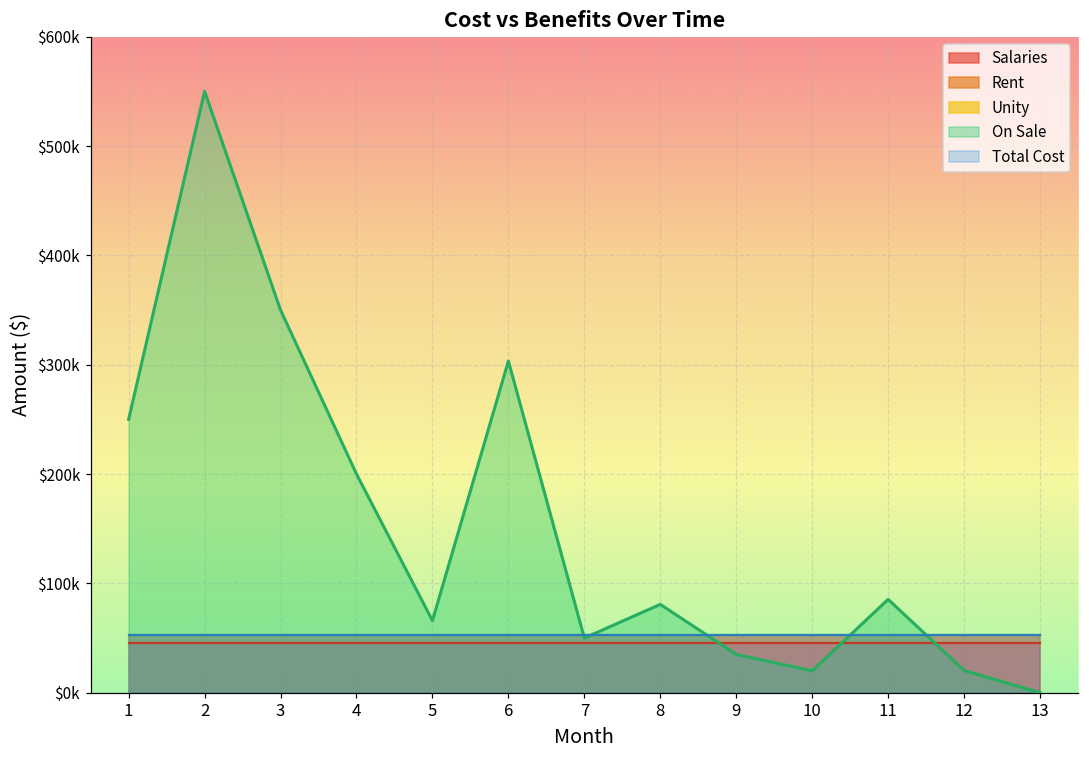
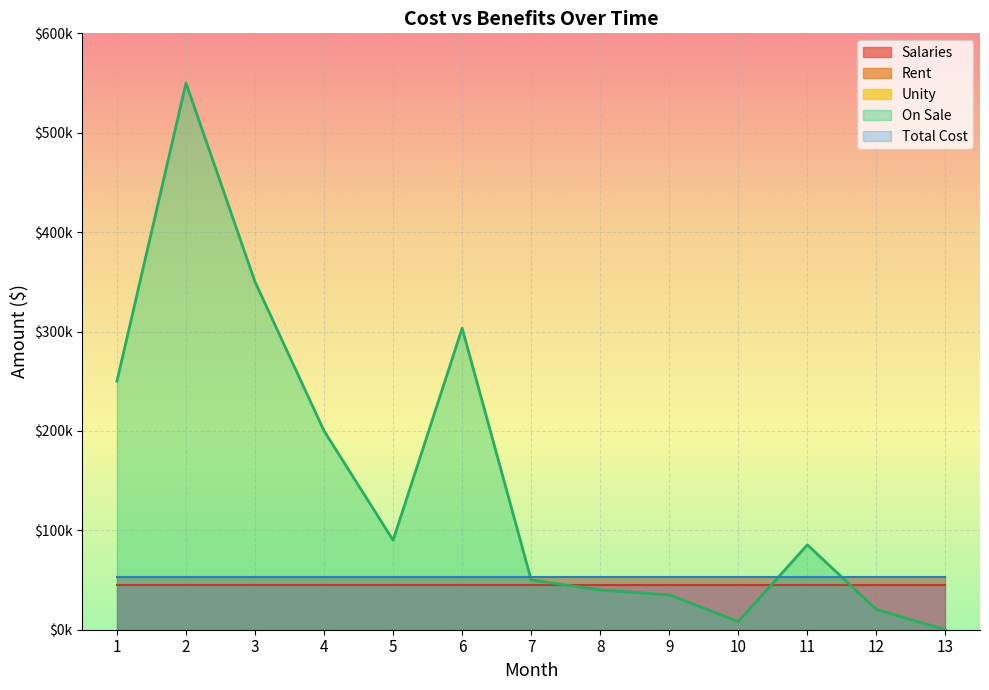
  {
    "Salaries": {
      "1": "$50000",
      "2": "$50000",
      "3": "$50000",
      "4": "$50000",
      "5": "$50000",
      "6": "$50000",
      "7": "$50000",
      "8": "$50000",
      "9": "$50000",
      "10": "$50000",
      "11": "$50000",
      "12": "$50000",
      "13": "$50000"
    },
    "On Sale": {
      "1": "$250000",
      "2": "$550000",
      "3": "$350000",
      "4": "$200000",
-     "5": "$70000",
+     "5": "$90000",
      "6": "$300000",
      "7": "$50000",
-     "8": "$80000",
+     "8": "$40000",
      "9": "$40000",
-     "10": "$20000",
+     "10": "$10000",
      "11": "$90000",
      "12": "$20000",
      "13": "$0"
    }
  }
